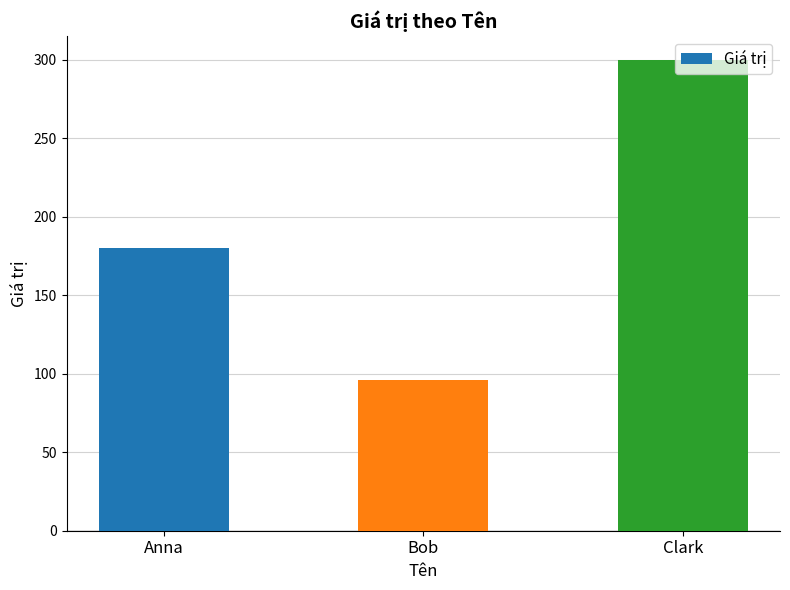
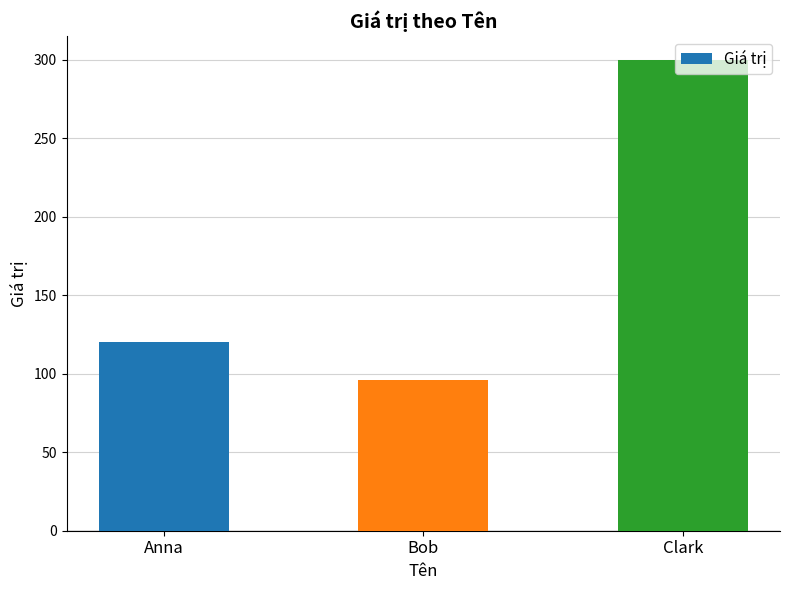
  {
-   "Anna": 180,
+   "Anna": 120,
    "Bob": 96
  }
